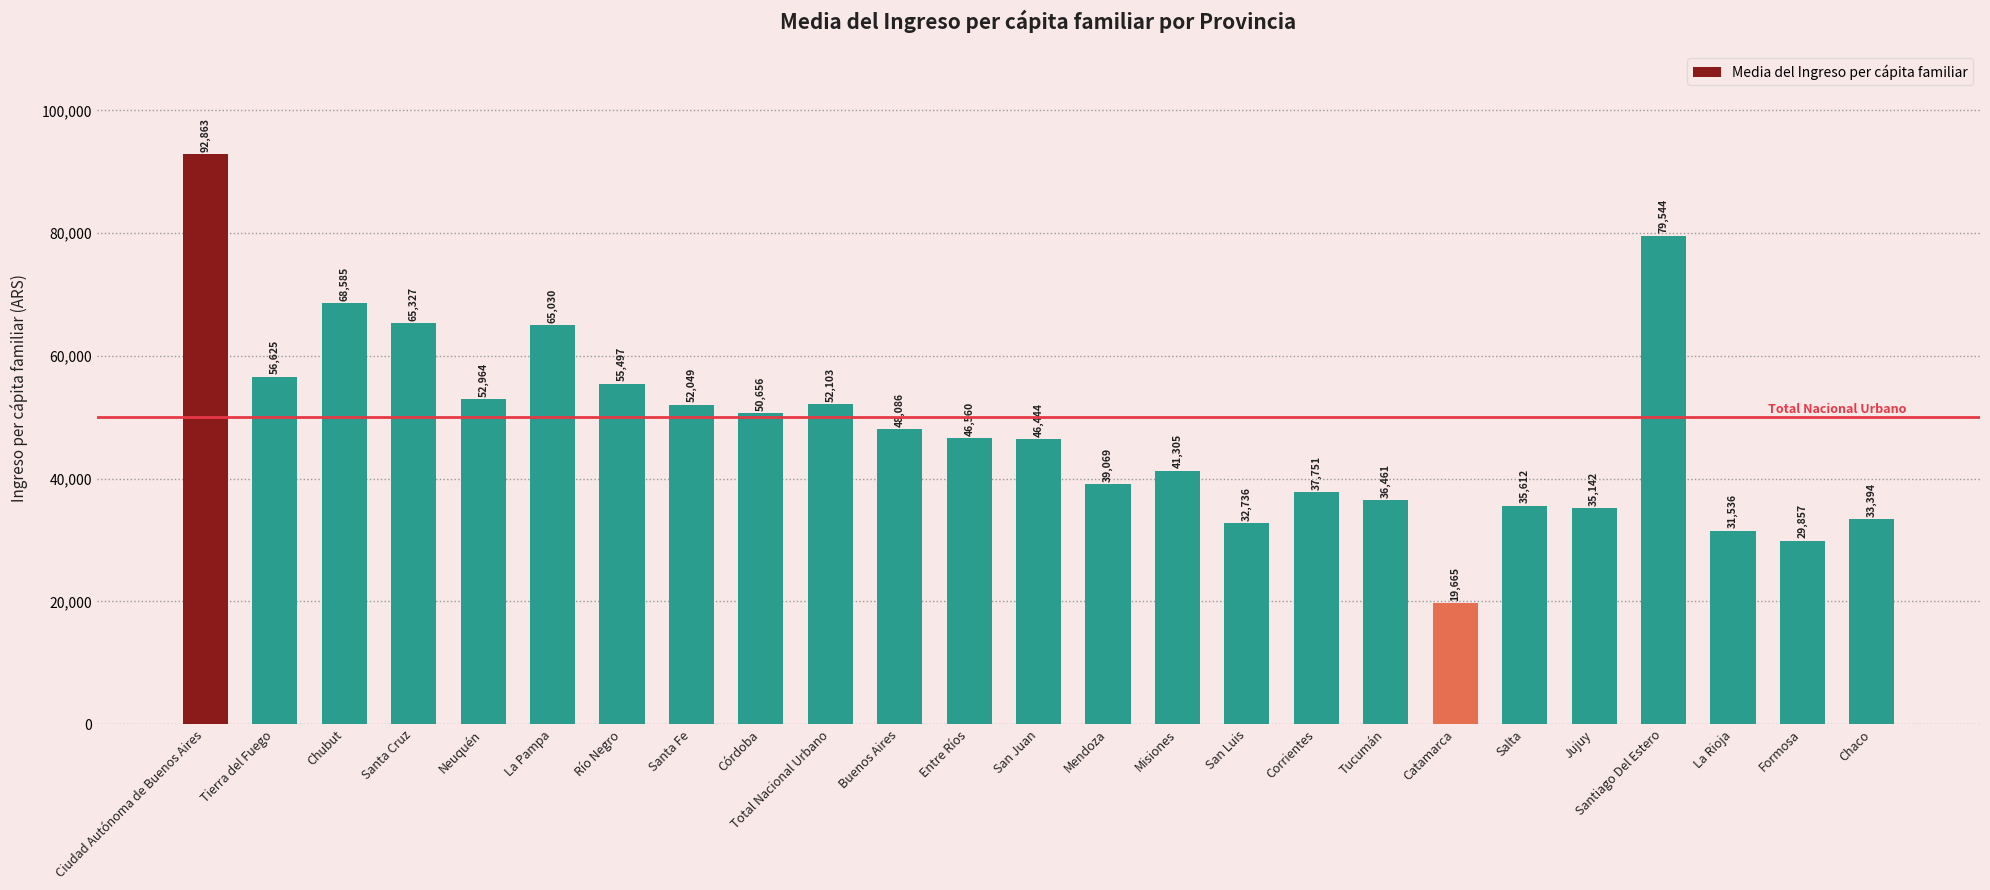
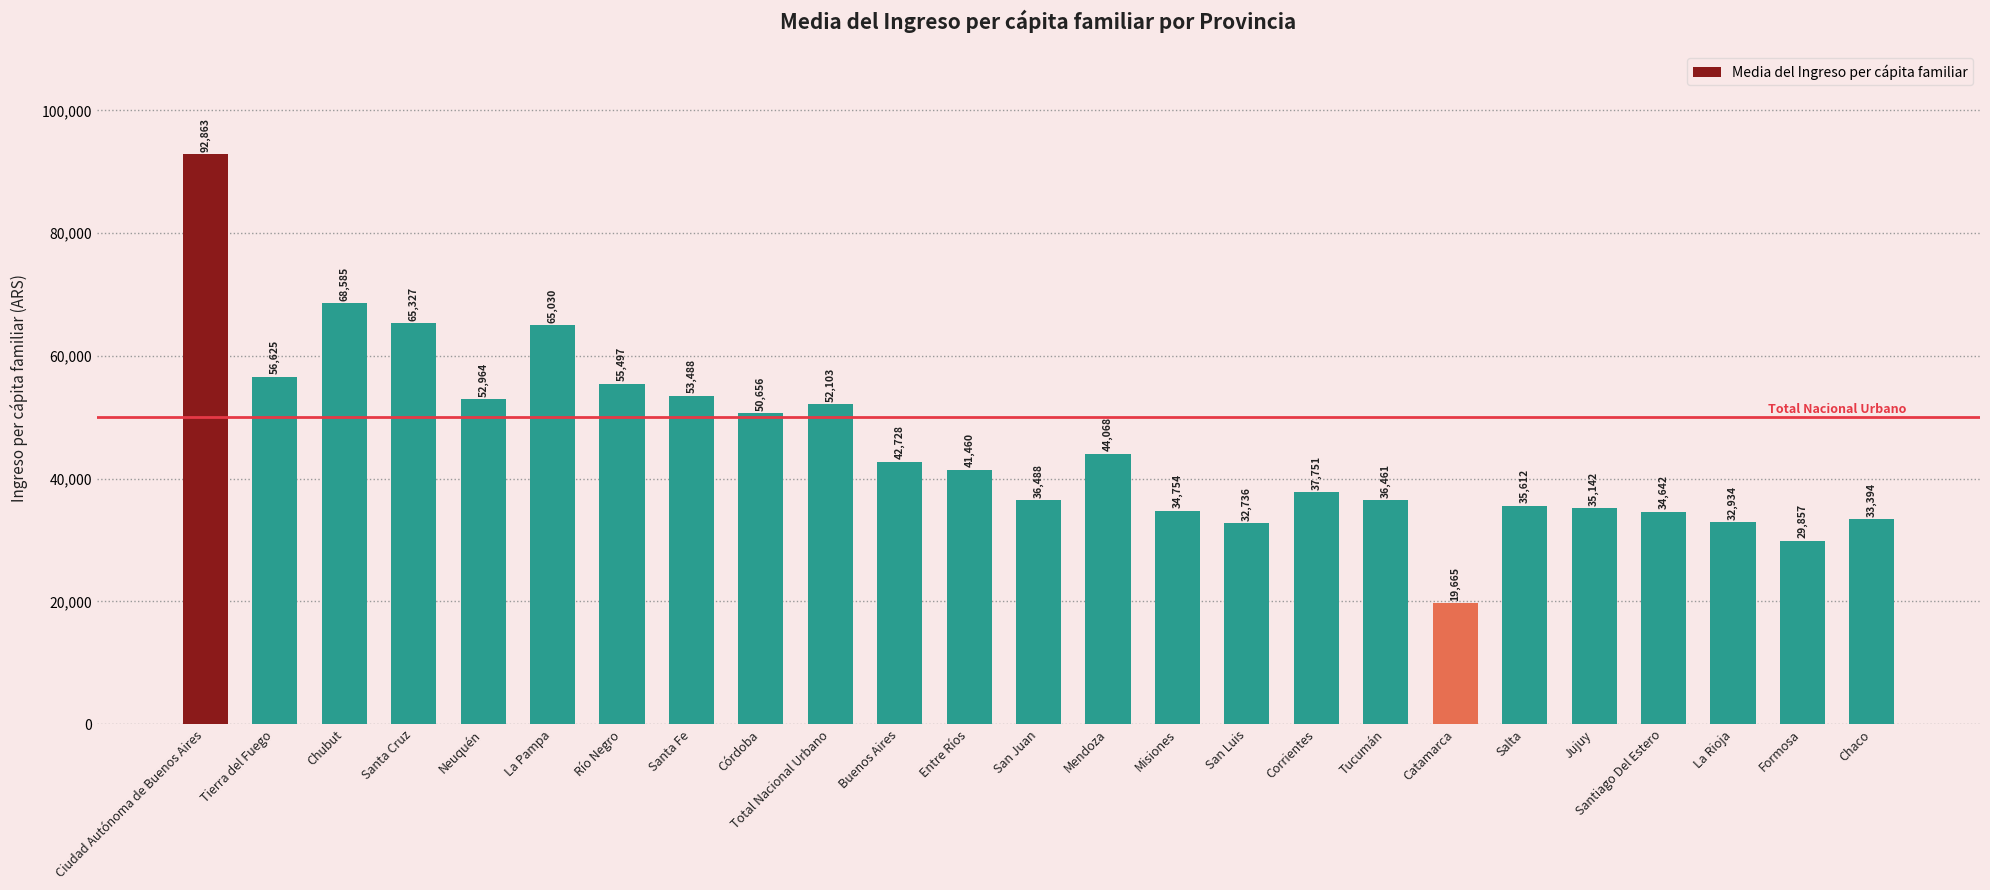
  {
    "Ciudad Autónoma de Buenos Aires": "92,863",
    "Tierra del Fuego": "56,625",
    "Chubut": "68,585",
    "Santa Cruz": "65,327",
    "Neuquén": "52,964",
    "La Pampa": "65,030",
    "Río Negro": "55,497",
-   "Santa Fe": "52,049",
+   "Santa Fe": "53,488",
    "Córdoba": "50,656",
    "Total Nacional Urbano": "52,103",
-   "Buenos Aires": "48,086",
-   "Entre Ríos": "46,560",
-   "San Juan": "46,444",
-   "Mendoza": "39,069",
-   "Misiones": "41,305",
+   "Buenos Aires": "42,728",
+   "Entre Ríos": "41,460",
+   "San Juan": "36,488",
+   "Mendoza": "44,068",
+   "Misiones": "34,754",
    "San Luis": "32,736",
    "Corrientes": "37,751",
    "Tucumán": "36,461",
    "Catamarca": "19,665",
    "Salta": "35,612",
    "Jujuy": "35,142",
-   "Santiago Del Estero": "79,544",
-   "La Rioja": "31,536",
+   "Santiago Del Estero": "34,642",
+   "La Rioja": "32,934",
    "Formosa": "29,857",
    "Chaco": "33,394"
  }
